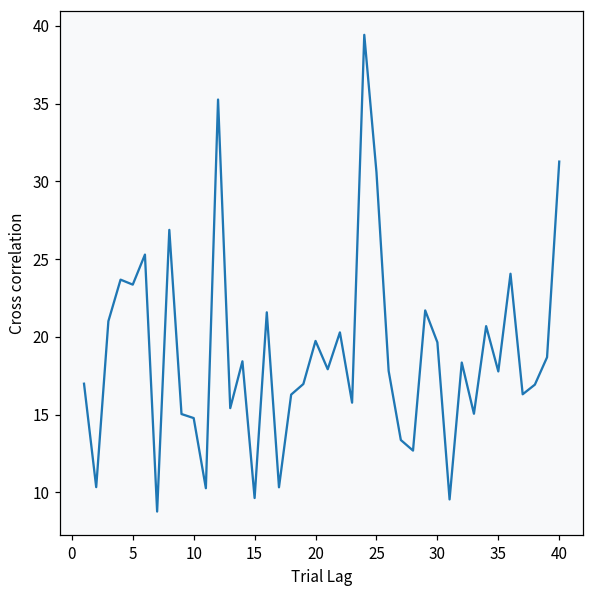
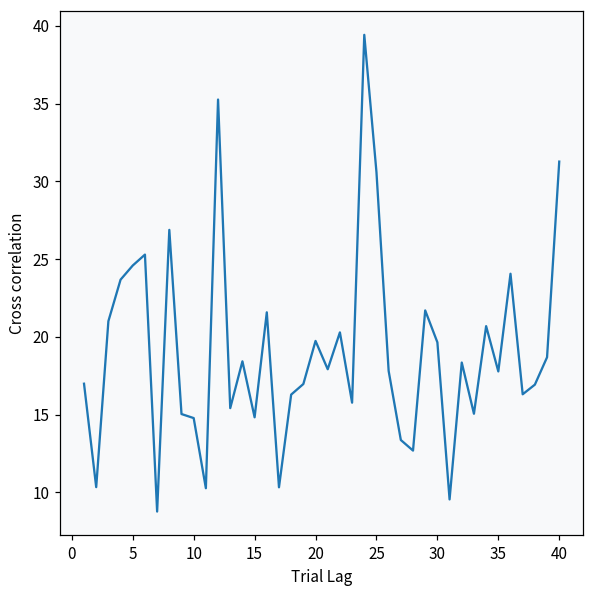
  {
-   "5": 23.4,
+   "5": 24.6,
    "10": 14.8,
-   "15": 9.6,
+   "15": 14.8,
    "20": 19.7,
    "25": 30.6,
    "30": 19.7,
    "35": 17.8,
    "40": 31.3
  }
